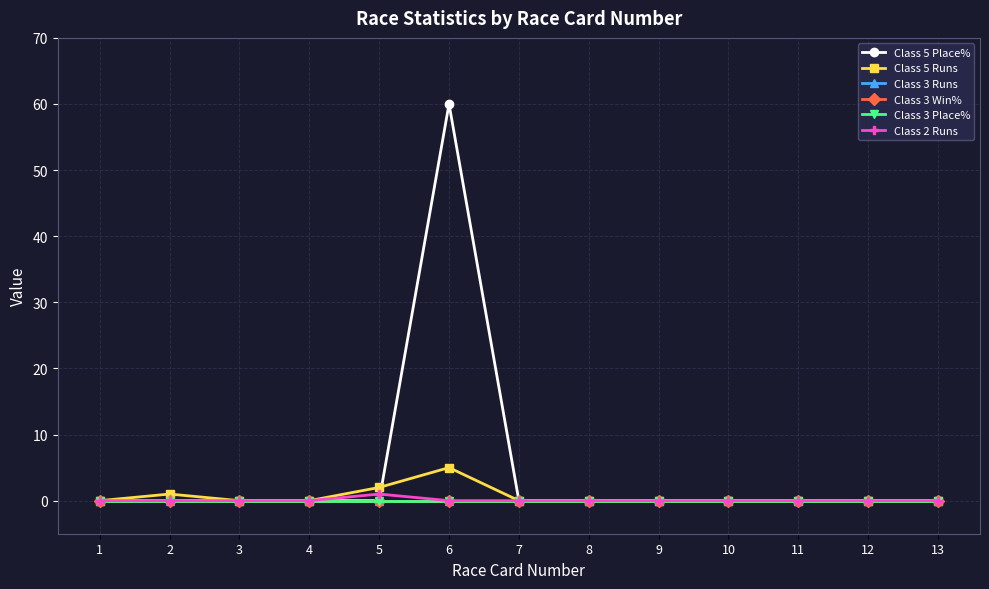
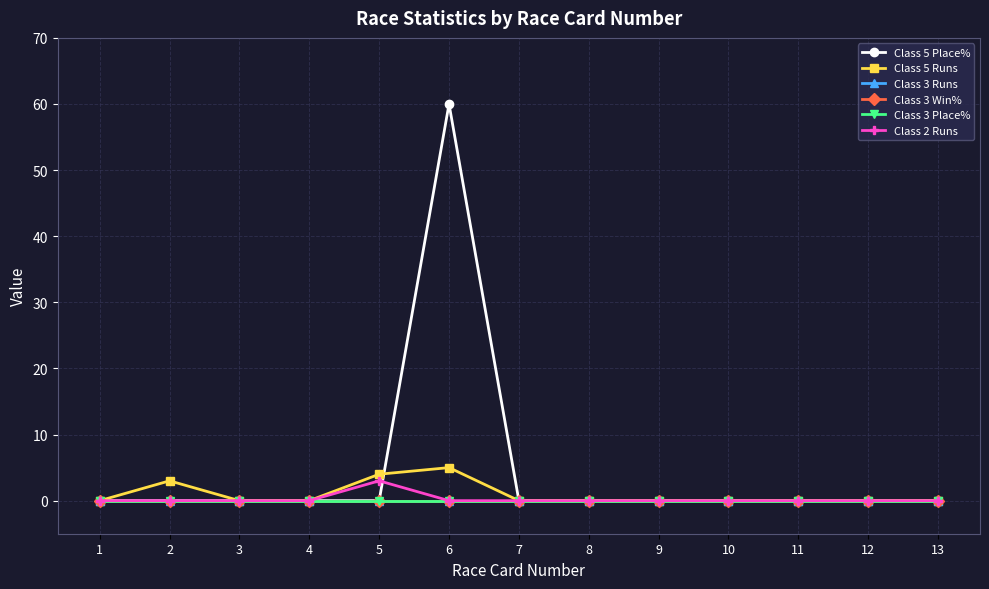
  {
    "Class 5 Place%": {
      "6": 60
    },
    "Class 5 Runs": {
-     "2": 1,
-     "5": 2,
+     "2": 3,
+     "5": 4,
      "6": 5
    },
    "Class 2 Runs": {
-     "5": 1
+     "5": 3
    }
  }
